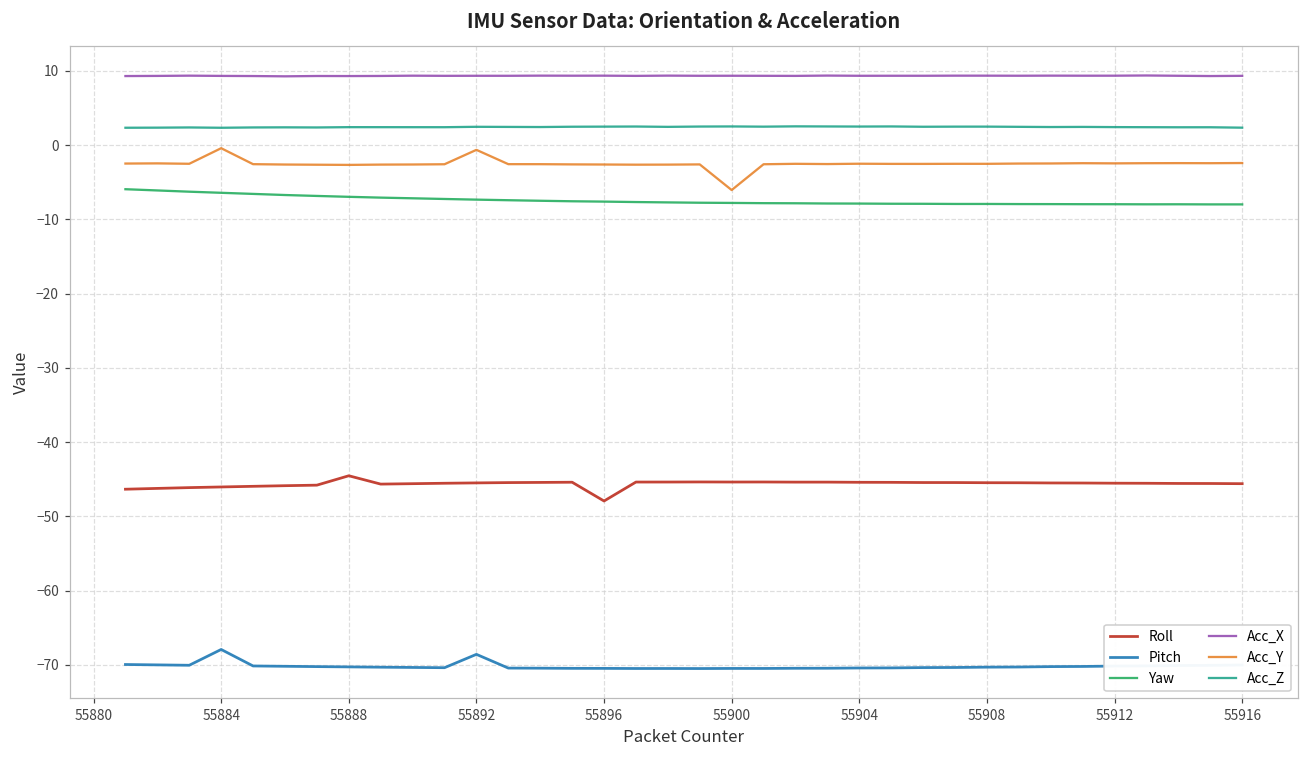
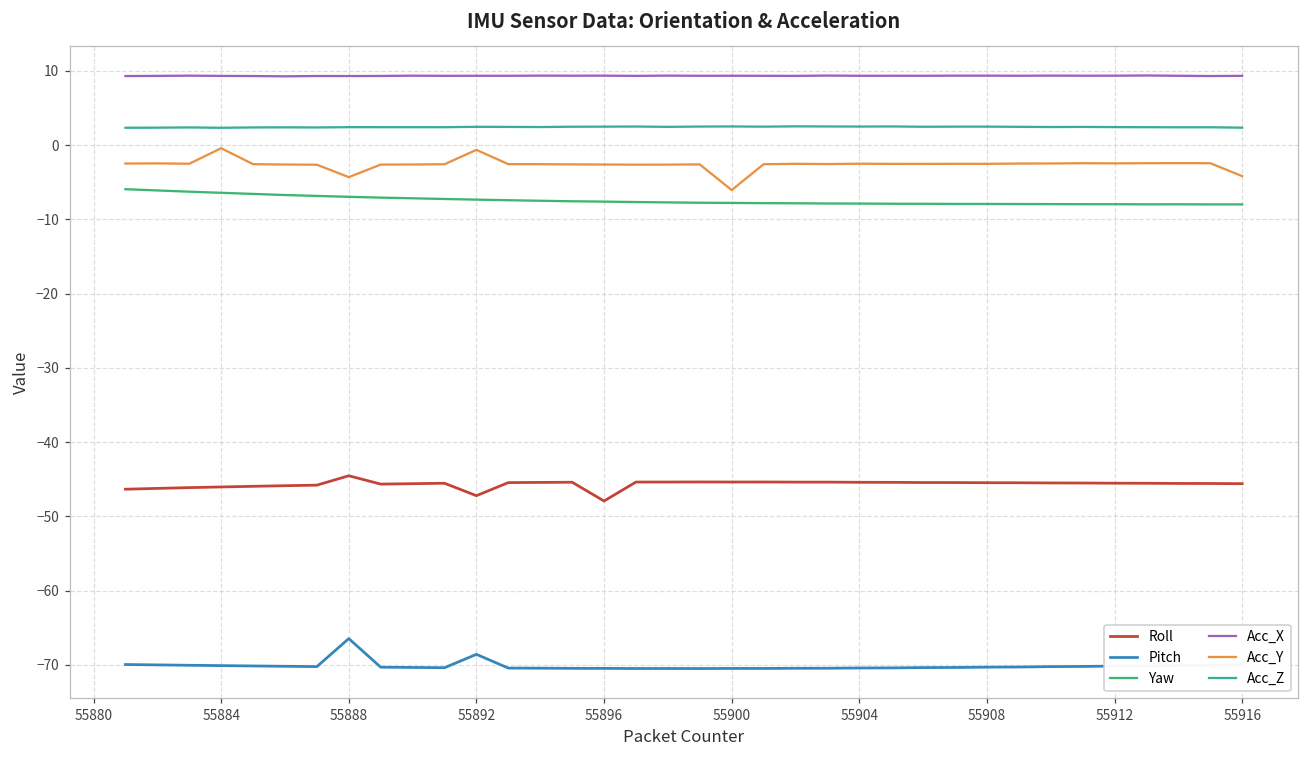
  {
    "Roll": {
      "55884": -46,
      "55888": -45,
-     "55892": -45,
+     "55892": -47,
      "55896": -48,
      "55900": -45,
      "55904": -45,
      "55908": -45,
      "55912": -46,
      "55916": -46
    },
    "Pitch": {
-     "55884": -68,
-     "55888": -70,
+     "55884": -70,
+     "55888": -66,
      "55892": -69,
      "55896": -70,
      "55900": -70,
      "55904": -70,
      "55908": -70
    },
    "Acc_X": {
      "55884": 9,
      "55888": 9,
      "55892": 9,
      "55896": 9,
      "55900": 9,
      "55904": 9,
      "55908": 9,
      "55912": 9,
      "55916": 9
    },
    "Acc_Y": {
      "55884": 0,
-     "55888": -3,
+     "55888": -4,
      "55892": -1,
      "55896": -3,
      "55900": -6,
      "55904": -3,
      "55908": -3,
      "55912": -2,
-     "55916": -2
+     "55916": -4
    }
  }
